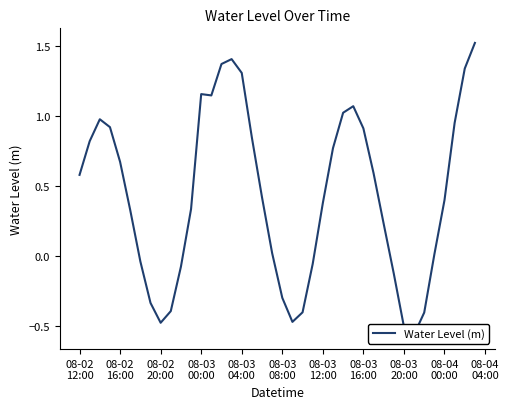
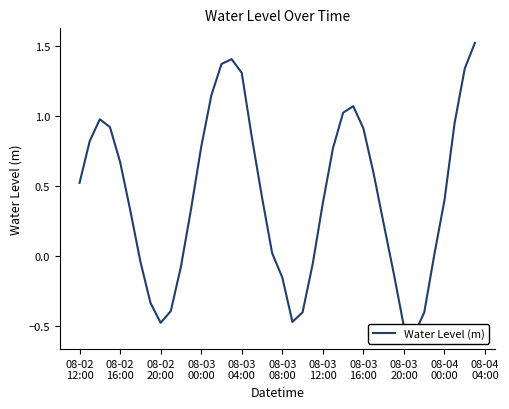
  {
-   "08-02 12:00": 0.58,
+   "08-02 12:00": 0.52,
    "08-02 16:00": 0.67,
    "08-02 20:00": -0.47,
-   "08-03 00:00": 1.16,
+   "08-03 00:00": 0.78,
    "08-03 04:00": 1.31,
-   "08-03 08:00": -0.30,
+   "08-03 08:00": -0.15,
    "08-03 12:00": 0.38,
    "08-03 16:00": 0.91,
    "08-04 00:00": 0.40
  }
